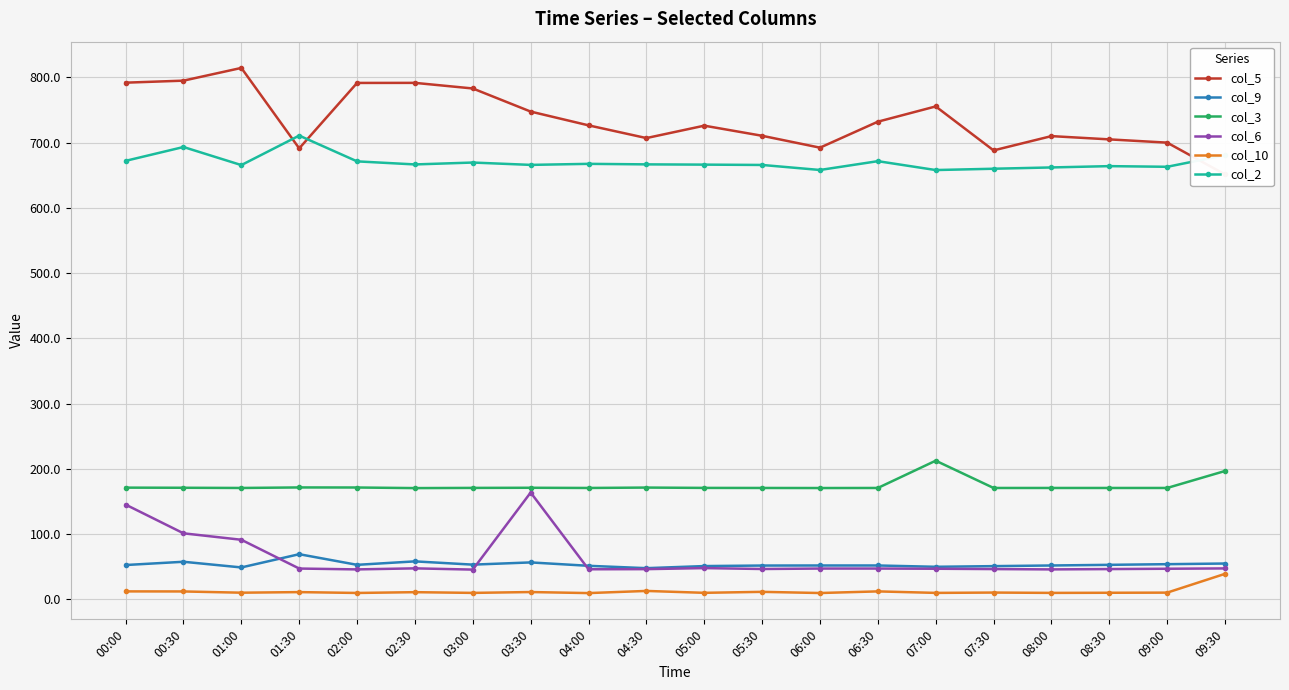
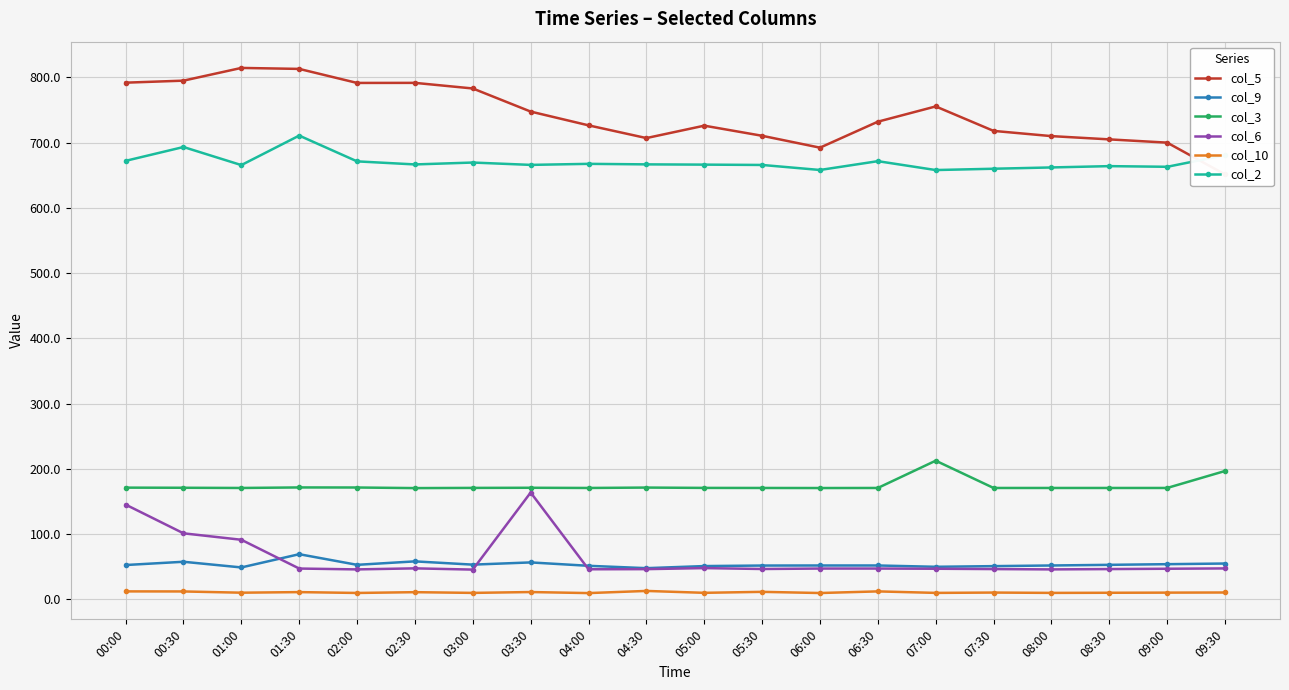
  {
    "col_5": {
      "00:00": 790,
      "00:30": 800,
      "01:00": 810,
-     "01:30": 690,
+     "01:30": 810,
      "02:00": 790,
      "02:30": 790,
      "03:00": 780,
      "03:30": 750,
      "04:00": 730,
      "04:30": 710,
      "05:00": 730,
      "05:30": 710,
      "06:00": 690,
      "06:30": 730,
      "07:00": 760,
-     "07:30": 690,
+     "07:30": 720,
      "08:00": 710,
      "08:30": 710,
      "09:00": 700
    },
    "col_9": {
      "00:00": 50,
      "00:30": 60,
      "01:00": 50,
      "01:30": 70,
      "02:00": 50,
      "02:30": 60,
      "03:00": 50,
      "03:30": 60,
      "04:00": 50,
      "05:30": 50,
      "06:00": 50,
      "06:30": 50,
      "07:30": 50,
      "08:00": 50,
      "08:30": 50,
      "09:00": 50,
      "09:30": 60
    },
    "col_3": {
      "00:00": 170,
      "00:30": 170,
      "01:00": 170,
      "01:30": 170,
      "02:00": 170,
      "02:30": 170,
      "03:00": 170,
      "03:30": 170,
      "04:00": 170,
      "04:30": 170,
      "05:00": 170,
      "05:30": 170,
      "06:00": 170,
      "06:30": 170,
      "07:00": 210,
      "07:30": 170,
      "08:00": 170,
      "08:30": 170,
      "09:00": 170,
      "09:30": 200
    },
    "col_6": {
      "00:00": 150,
      "00:30": 100,
      "01:00": 90,
      "01:30": 50,
      "02:00": 50,
      "02:30": 50,
      "03:00": 50,
      "03:30": 160,
      "04:00": 50,
      "05:30": 50,
      "06:00": 50,
      "06:30": 50,
      "07:30": 50,
      "08:00": 50,
      "08:30": 50,
      "09:00": 50,
      "09:30": 50
    },
    "col_10": {
      "00:00": 10,
      "00:30": 10,
      "01:00": 10,
      "01:30": 10,
      "02:00": 10,
      "02:30": 10,
      "03:00": 10,
      "03:30": 10,
      "04:00": 10,
      "04:30": 10,
      "05:00": 10,
      "05:30": 10,
      "06:00": 10,
      "06:30": 10,
      "07:00": 10,
      "07:30": 10,
      "08:00": 10,
      "08:30": 10,
      "09:00": 10,
-     "09:30": 40
+     "09:30": 10
    },
    "col_2": {
      "00:00": 670,
      "00:30": 690,
      "01:00": 670,
      "01:30": 710,
      "02:00": 670,
      "02:30": 670,
      "03:00": 670,
      "03:30": 670,
      "04:00": 670,
      "04:30": 670,
      "05:00": 670,
      "05:30": 670,
      "06:00": 660,
      "06:30": 670,
      "07:00": 660,
      "07:30": 660,
      "08:00": 660,
      "08:30": 660,
      "09:00": 660
    }
  }
